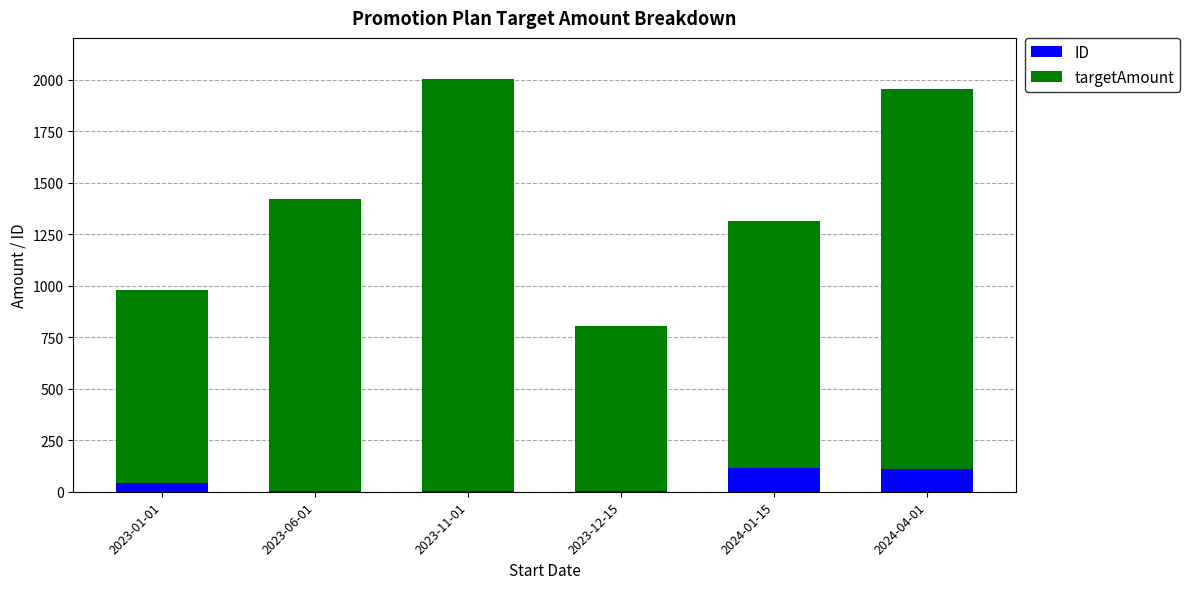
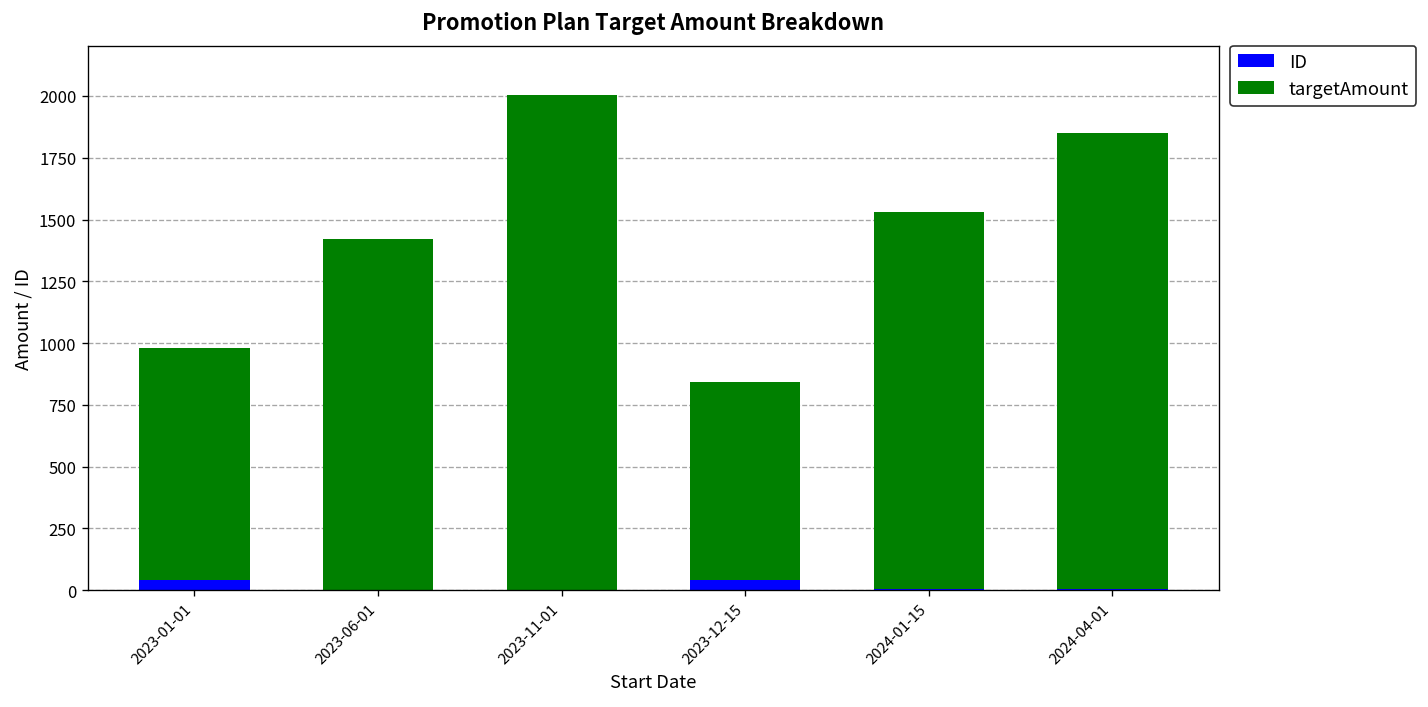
  {
    "ID": {
      "2023-01-01": 40,
-     "2023-12-15": 0,
-     "2024-01-15": 120,
-     "2024-04-01": 110
+     "2023-12-15": 40,
+     "2024-01-15": 10,
+     "2024-04-01": 10
    },
    "targetAmount": {
      "2023-01-01": 940,
      "2023-06-01": 1420,
      "2023-11-01": 2000,
      "2023-12-15": 800,
-     "2024-01-15": 1200,
+     "2024-01-15": 1520,
      "2024-04-01": 1850
    }
  }
